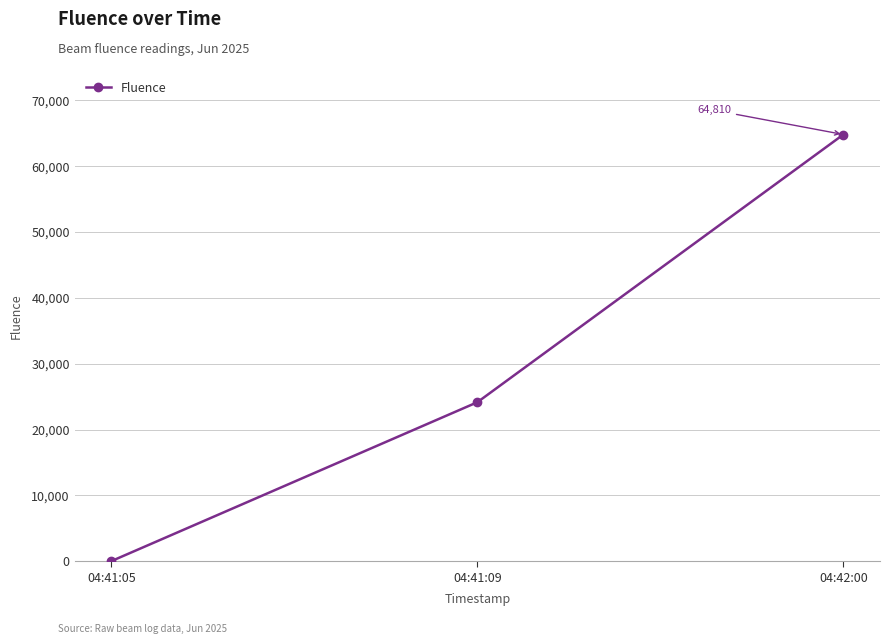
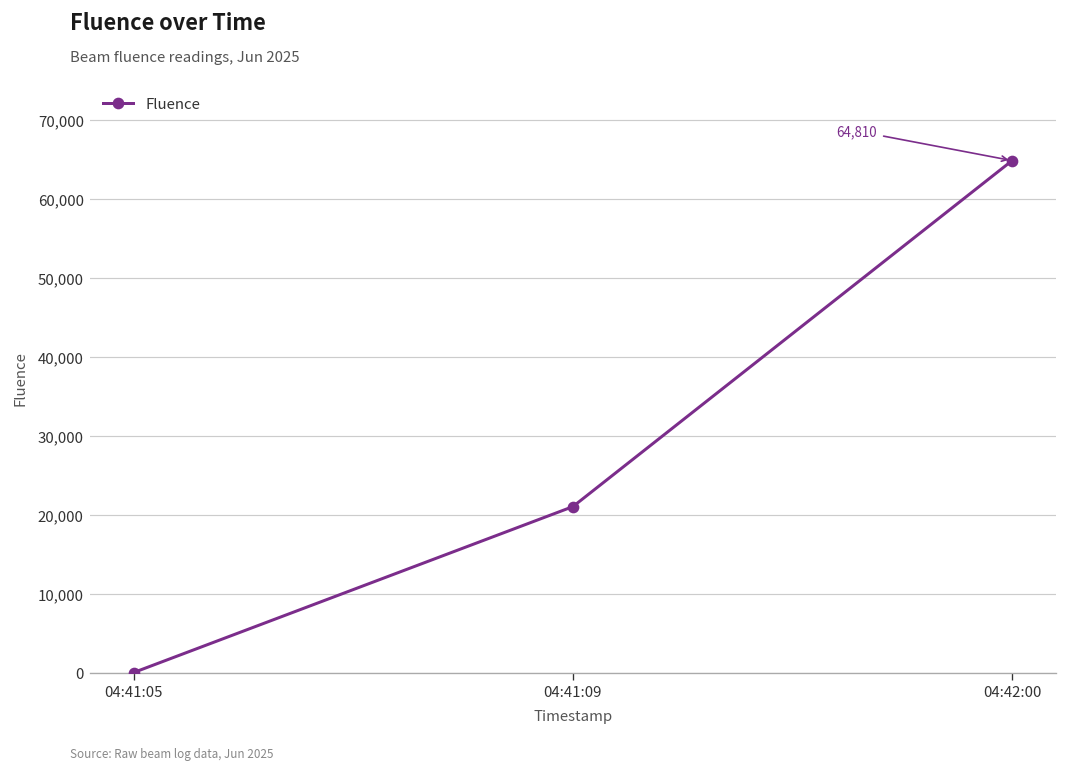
  {
    "04:41:05": "0",
-   "04:41:09": "24,000"
+   "04:41:09": "21,000"
  }
